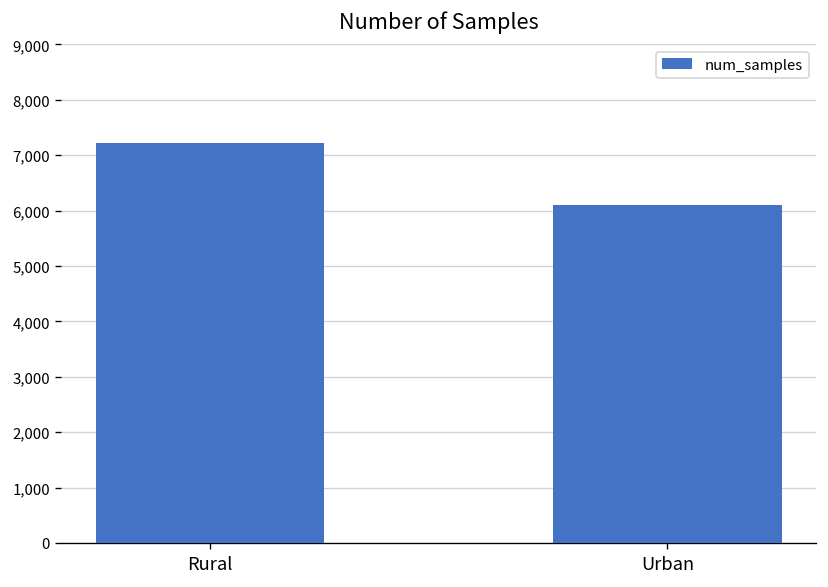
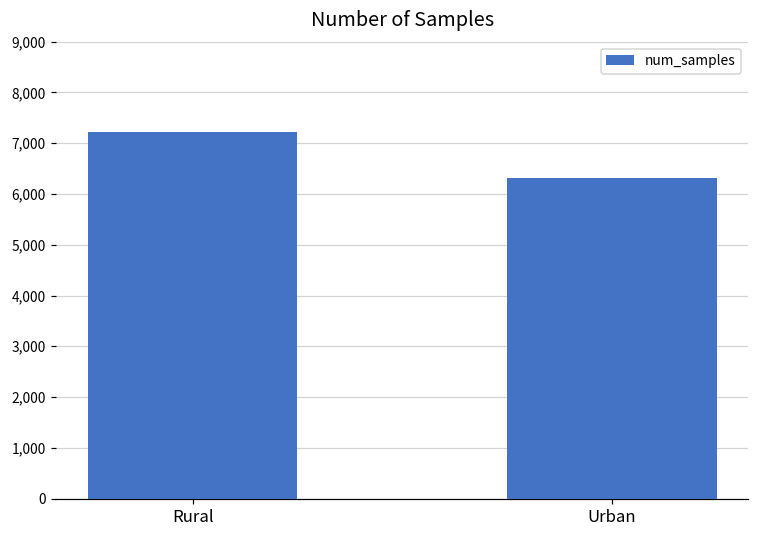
  {
    "Rural": "7,200",
-   "Urban": "6,100"
+   "Urban": "6,300"
  }
